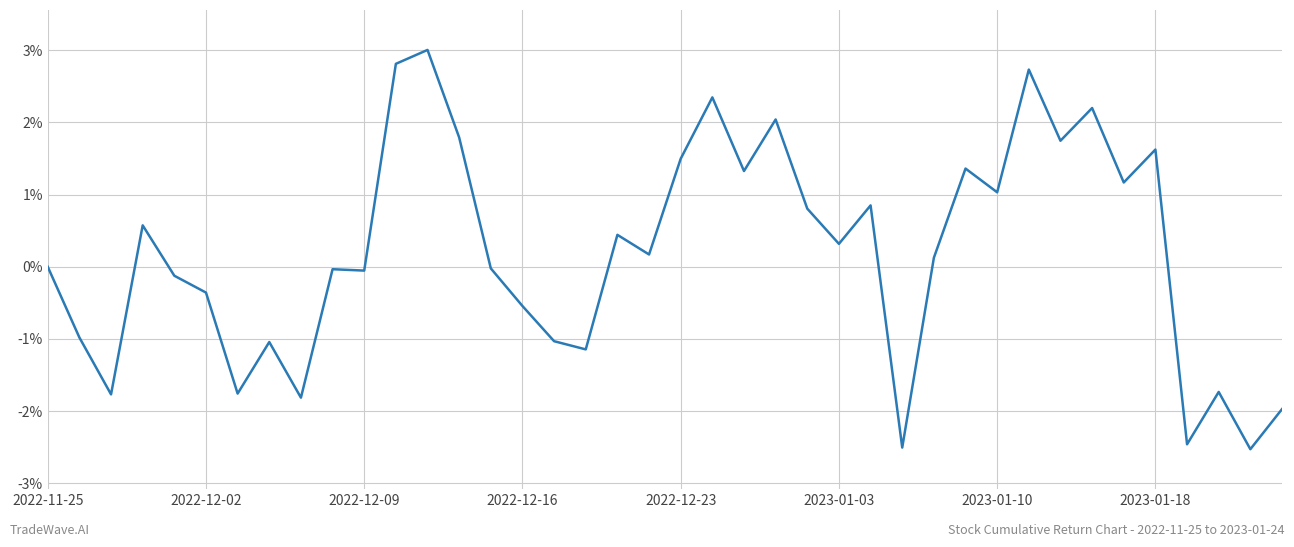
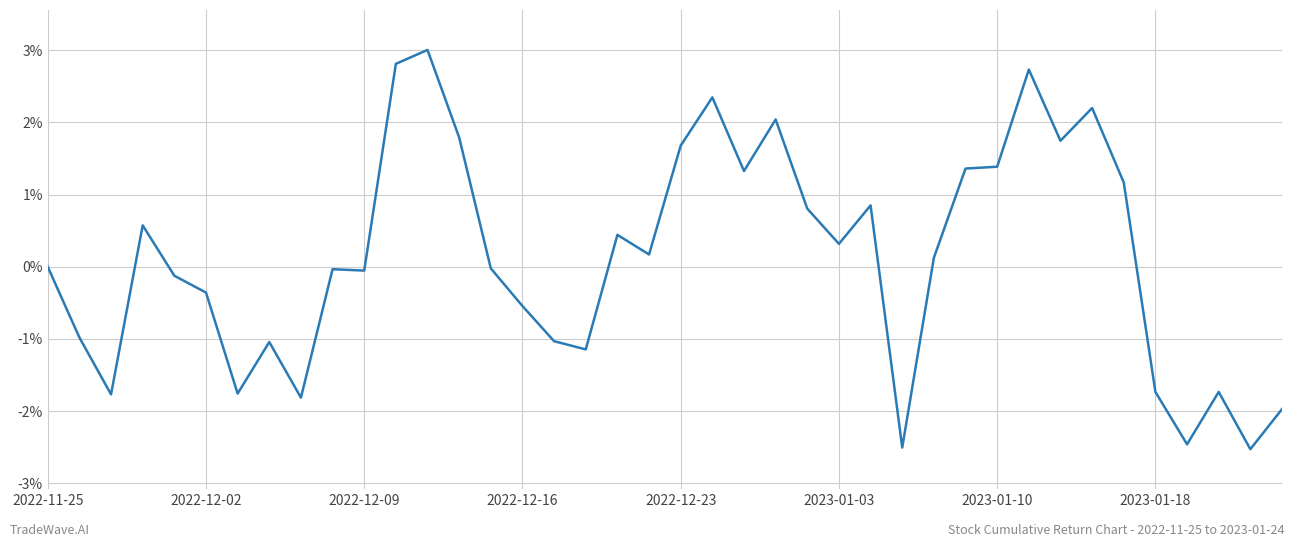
  {
    "2022-11-25": "0.0%",
    "2022-12-02": "-0.4%",
    "2022-12-09": "-0.1%",
    "2022-12-16": "-0.5%",
-   "2022-12-23": "1.5%",
+   "2022-12-23": "1.7%",
    "2023-01-03": "0.3%",
-   "2023-01-10": "1.0%",
-   "2023-01-18": "1.6%"
+   "2023-01-10": "1.4%",
+   "2023-01-18": "-1.7%"
  }
